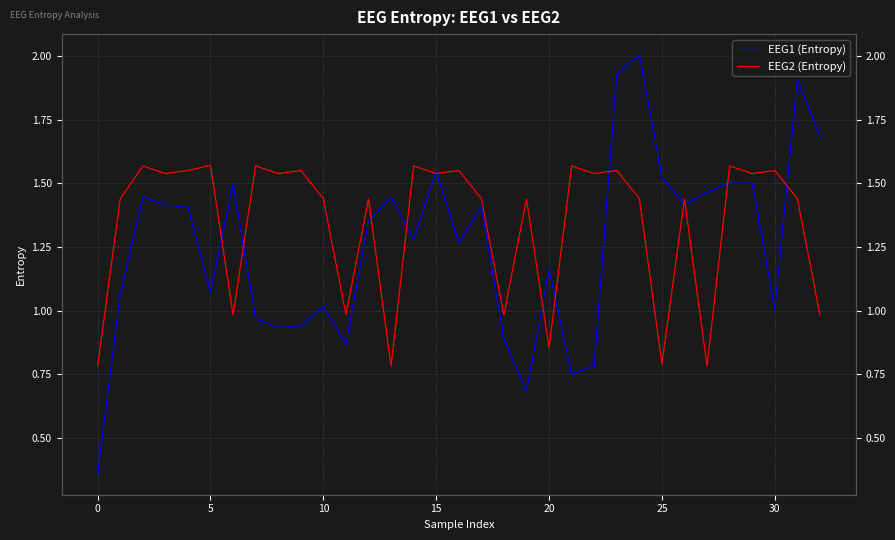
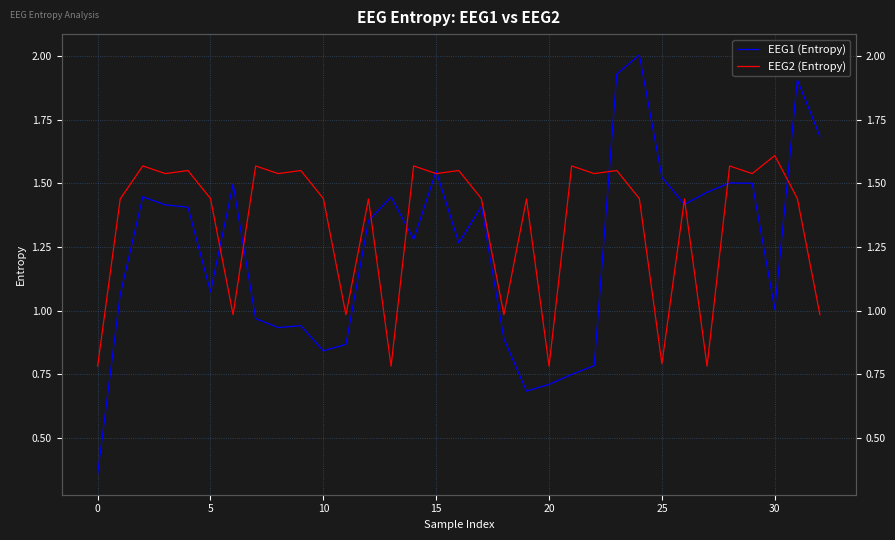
  {
    "EEG1 (Entropy)": {
      "0": 0.36,
      "5": 1.07,
-     "10": 1.02,
-     "20": 1.16,
+     "10": 0.84,
+     "20": 0.71,
      "25": 1.52,
      "30": 1.01
    },
    "EEG2 (Entropy)": {
      "0": 0.78,
-     "5": 1.57,
+     "5": 1.44,
      "10": 1.44,
-     "20": 0.86,
+     "20": 0.78,
      "25": 0.79,
-     "30": 1.55
+     "30": 1.61
    }
  }
